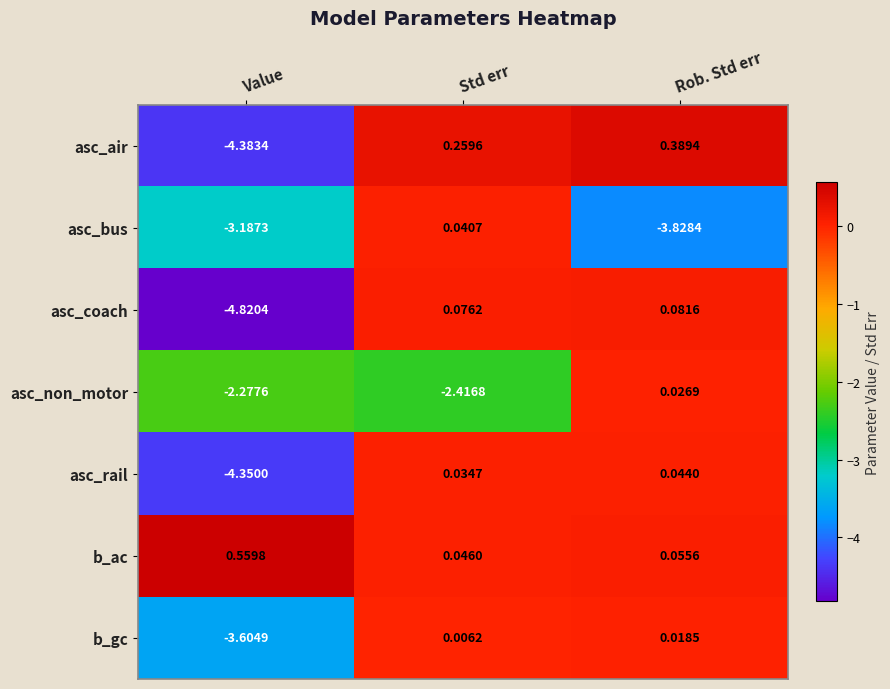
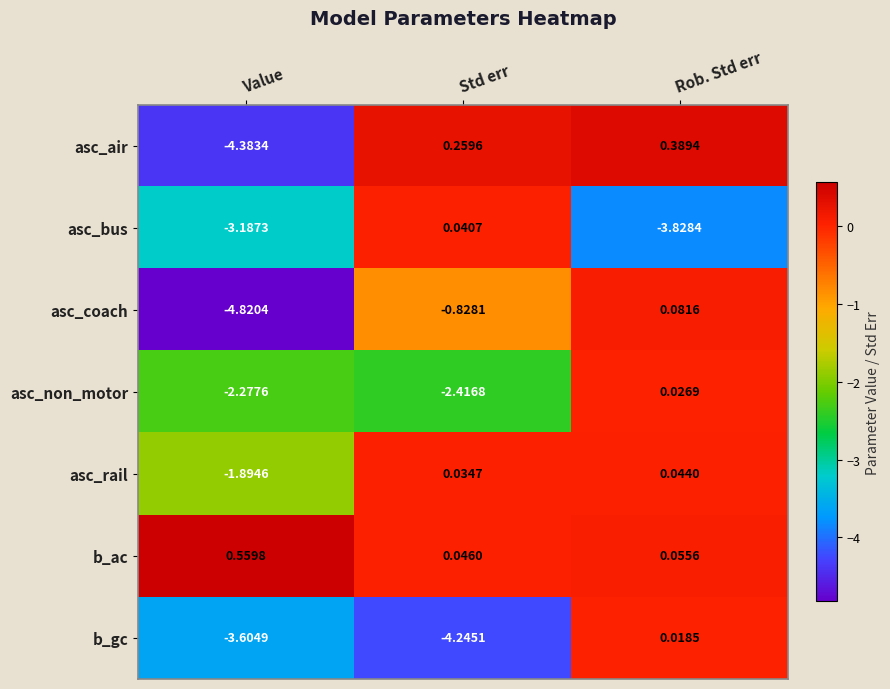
  {
    "asc_air": {
      "Value": -4.3834,
      "Std err": 0.2596,
      "Rob. Std err": 0.3894
    },
    "asc_bus": {
      "Value": -3.1873,
      "Std err": 0.0407,
      "Rob. Std err": -3.8284
    },
    "asc_coach": {
      "Value": -4.8204,
-     "Std err": 0.0762,
+     "Std err": -0.8281,
      "Rob. Std err": 0.0816
    },
    "asc_non_motor": {
      "Value": -2.2776,
      "Std err": -2.4168,
      "Rob. Std err": 0.0269
    },
    "asc_rail": {
-     "Value": -4.3500,
+     "Value": -1.8946,
      "Std err": 0.0347,
      "Rob. Std err": 0.0440
    },
    "b_ac": {
      "Value": 0.5598,
      "Std err": 0.0460,
      "Rob. Std err": 0.0556
    },
    "b_gc": {
      "Value": -3.6049,
-     "Std err": 0.0062,
+     "Std err": -4.2451,
      "Rob. Std err": 0.0185
    }
  }
